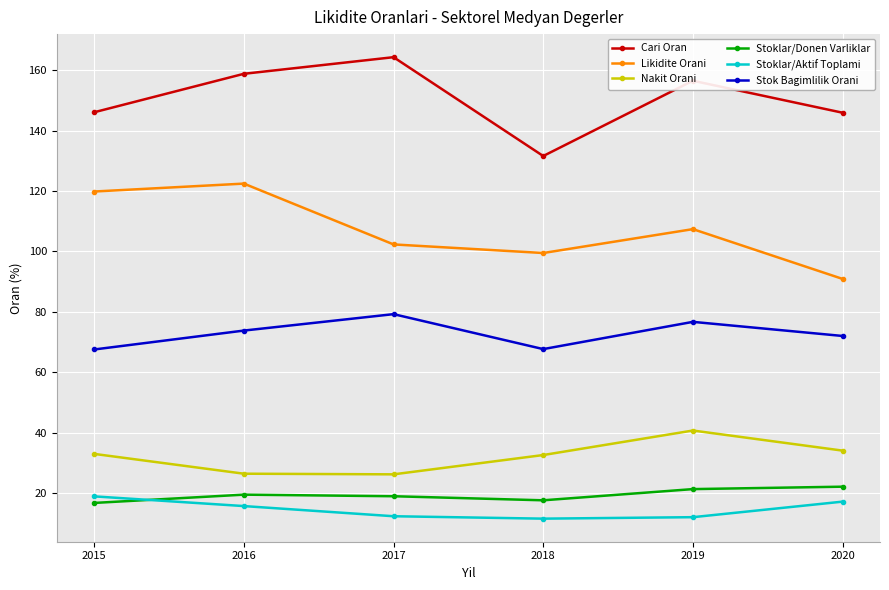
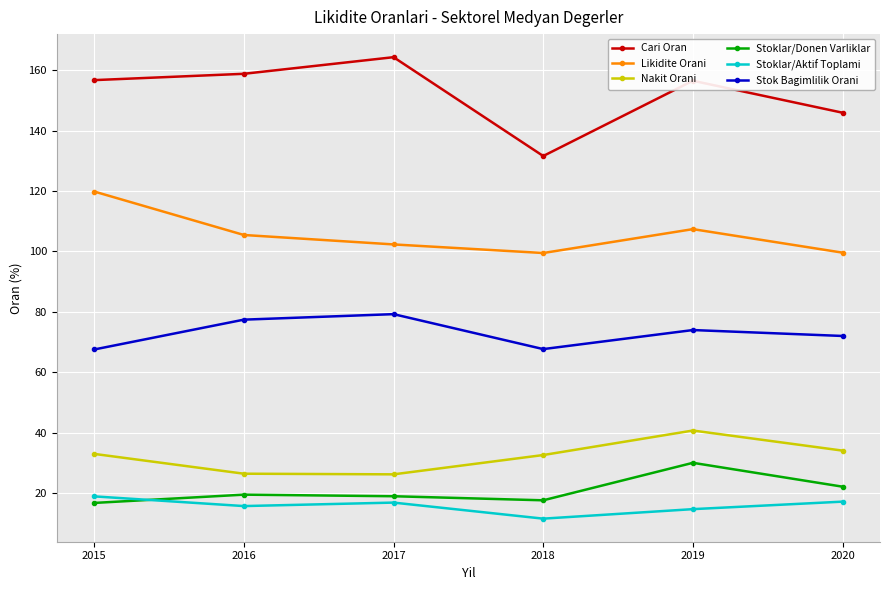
  {
    "Cari Oran": {
-     "2015": 146,
+     "2015": 157,
      "2016": 159,
      "2017": 164,
      "2018": 132,
      "2020": 146
    },
    "Likidite Orani": {
      "2015": 120,
-     "2016": 122,
+     "2016": 105,
      "2017": 102,
      "2018": 99,
      "2019": 107,
-     "2020": 91
+     "2020": 100
    },
    "Nakit Orani": {
      "2015": 33,
      "2016": 26,
      "2017": 26,
      "2018": 33,
      "2019": 41,
      "2020": 34
    },
    "Stoklar/Donen Varliklar": {
      "2015": 17,
      "2016": 19,
      "2017": 19,
      "2018": 18,
-     "2019": 21,
+     "2019": 30,
      "2020": 22
    },
    "Stoklar/Aktif Toplami": {
      "2015": 19,
      "2016": 16,
-     "2017": 12,
+     "2017": 17,
      "2018": 11,
-     "2019": 12,
+     "2019": 15,
      "2020": 17
    },
    "Stok Bagimlilik Orani": {
      "2015": 67,
-     "2016": 74,
+     "2016": 77,
      "2017": 79,
      "2018": 68,
-     "2019": 77,
+     "2019": 74,
      "2020": 72
    }
  }
